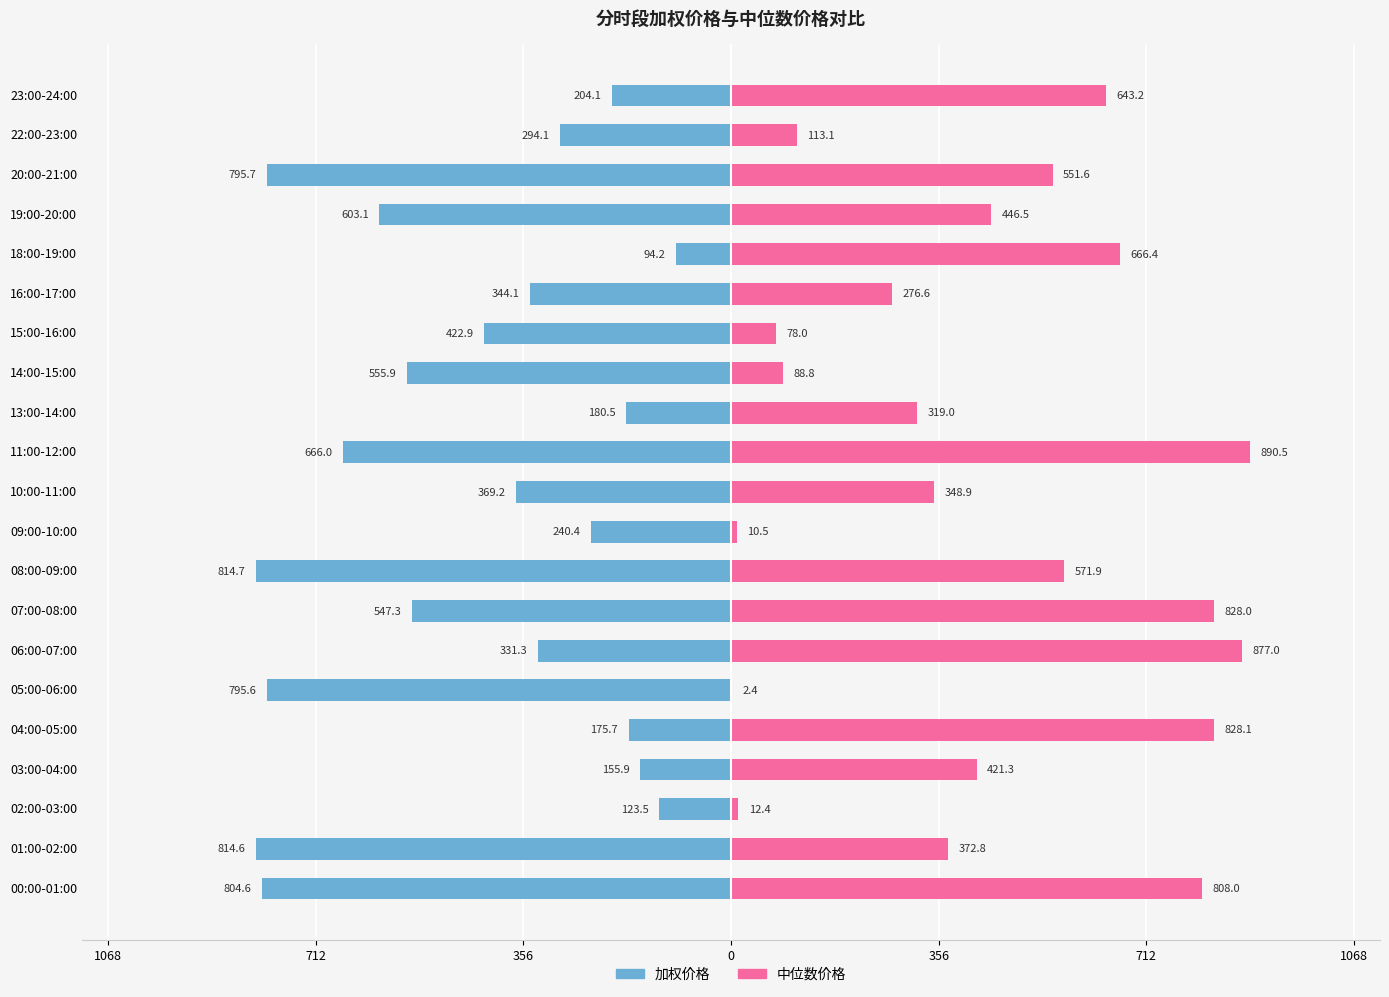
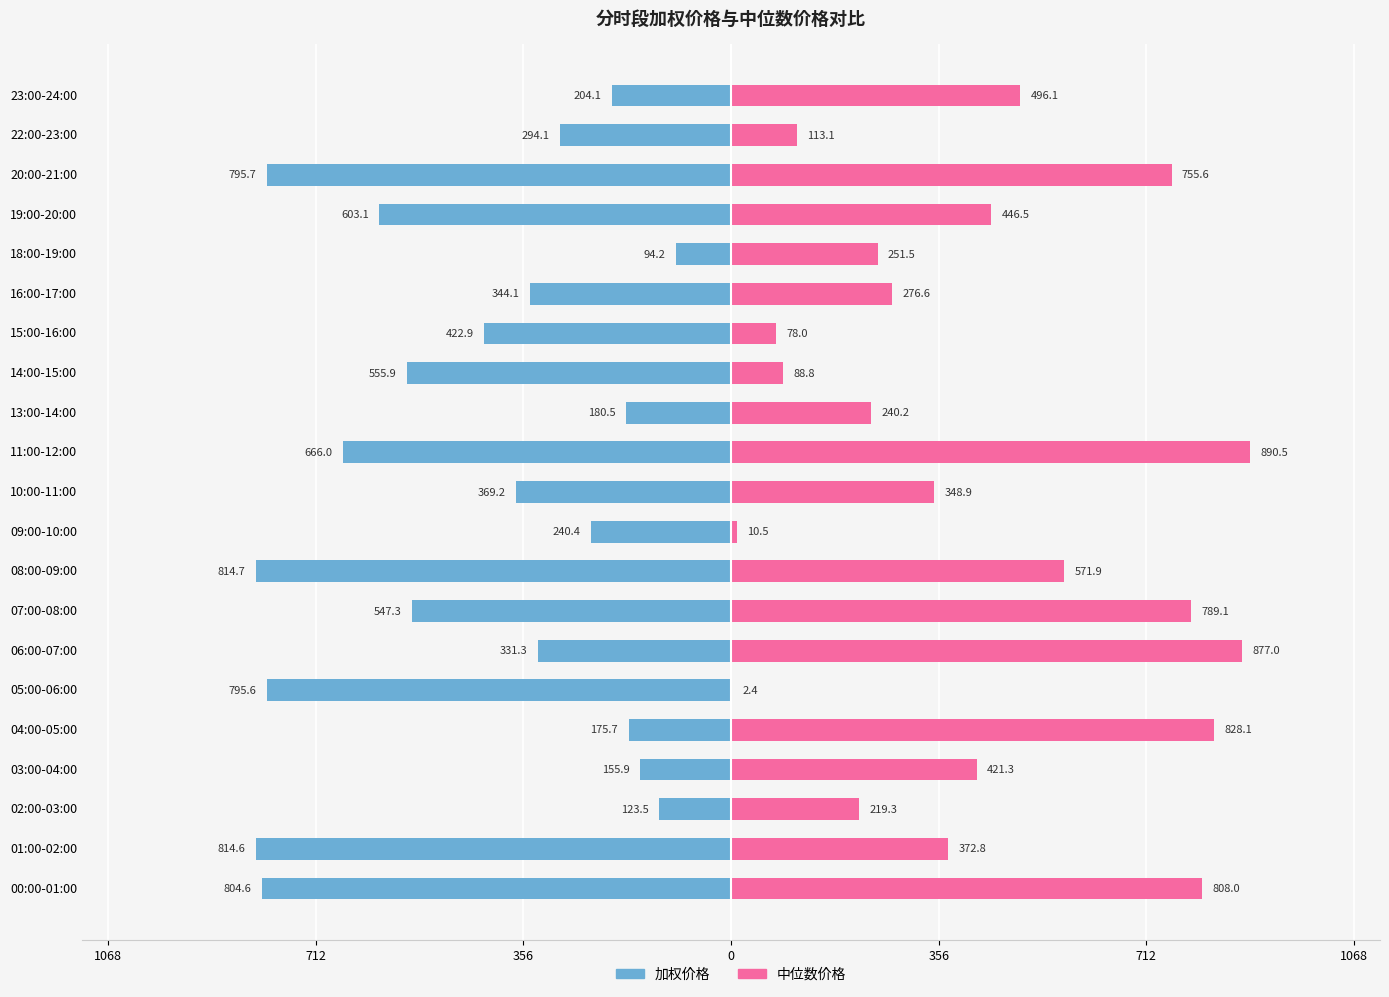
  {
    "中位数价格": {
-     "23:00-24:00": 643.2,
+     "23:00-24:00": 496.1,
      "22:00-23:00": 113.1,
-     "20:00-21:00": 551.6,
+     "20:00-21:00": 755.6,
      "19:00-20:00": 446.5,
-     "18:00-19:00": 666.4,
+     "18:00-19:00": 251.5,
      "16:00-17:00": 276.6,
      "15:00-16:00": 78.0,
      "14:00-15:00": 88.8,
-     "13:00-14:00": 319.0,
+     "13:00-14:00": 240.2,
      "11:00-12:00": 890.5,
      "10:00-11:00": 348.9,
      "09:00-10:00": 10.5,
      "08:00-09:00": 571.9,
-     "07:00-08:00": 828.0,
+     "07:00-08:00": 789.1,
      "06:00-07:00": 877.0,
      "05:00-06:00": 2.4,
      "04:00-05:00": 828.1,
      "03:00-04:00": 421.3,
-     "02:00-03:00": 12.4,
+     "02:00-03:00": 219.3,
      "01:00-02:00": 372.8,
      "00:00-01:00": 808.0
    }
  }
